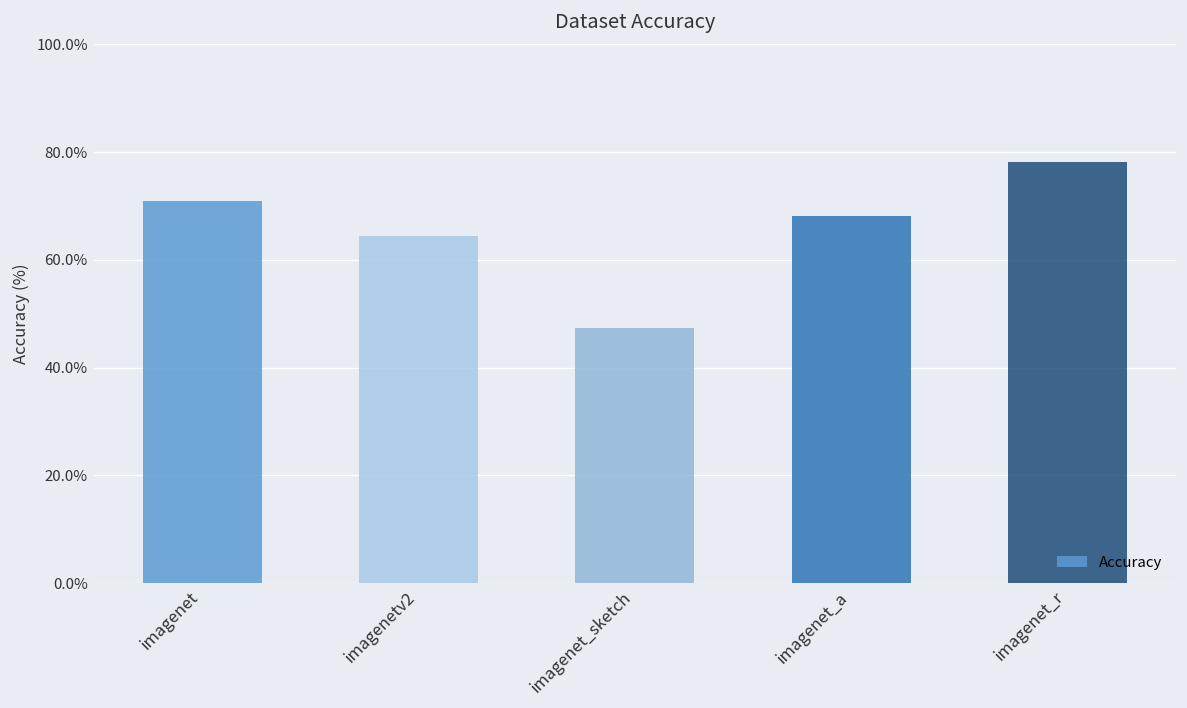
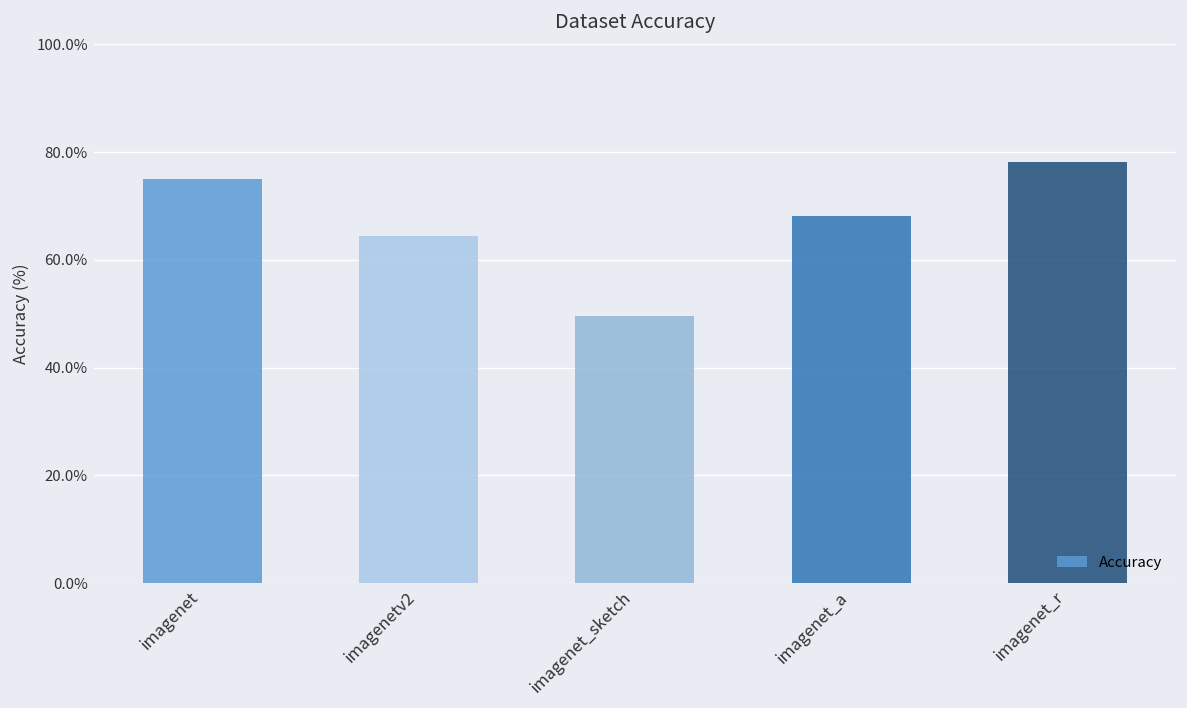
  {
-   "imagenet": "71%",
+   "imagenet": "75%",
    "imagenetv2": "64%",
-   "imagenet_sketch": "47%",
+   "imagenet_sketch": "50%",
    "imagenet_a": "68%",
    "imagenet_r": "78%"
  }
